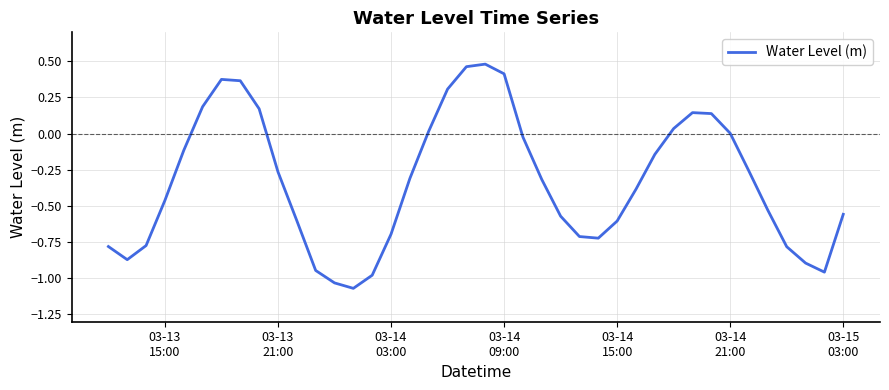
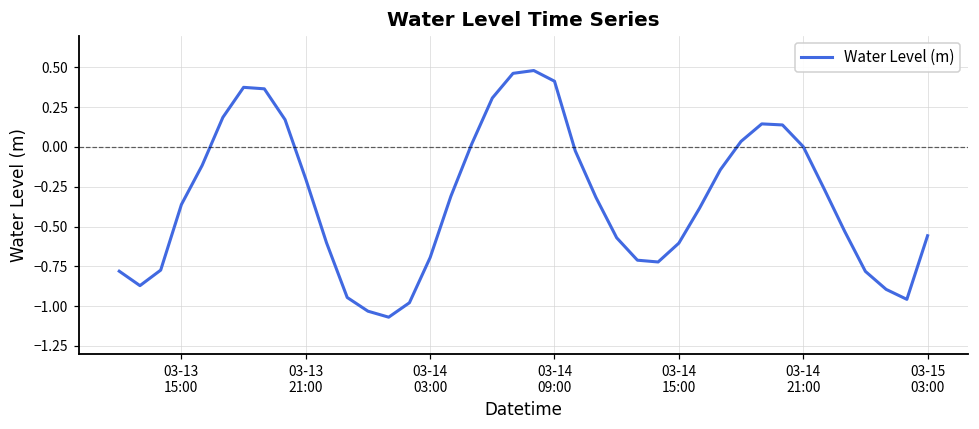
  {
-   "03-13 15:00": -0.46,
-   "03-13 21:00": -0.26,
+   "03-13 15:00": -0.36,
+   "03-13 21:00": -0.20,
    "03-14 03:00": -0.69,
    "03-14 09:00": 0.41,
    "03-14 15:00": -0.60,
    "03-14 21:00": 0.00,
    "03-15 03:00": -0.56
  }
